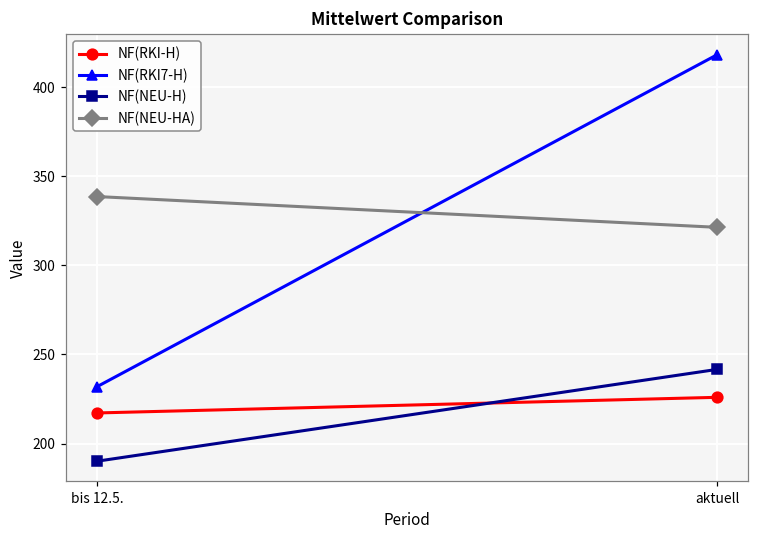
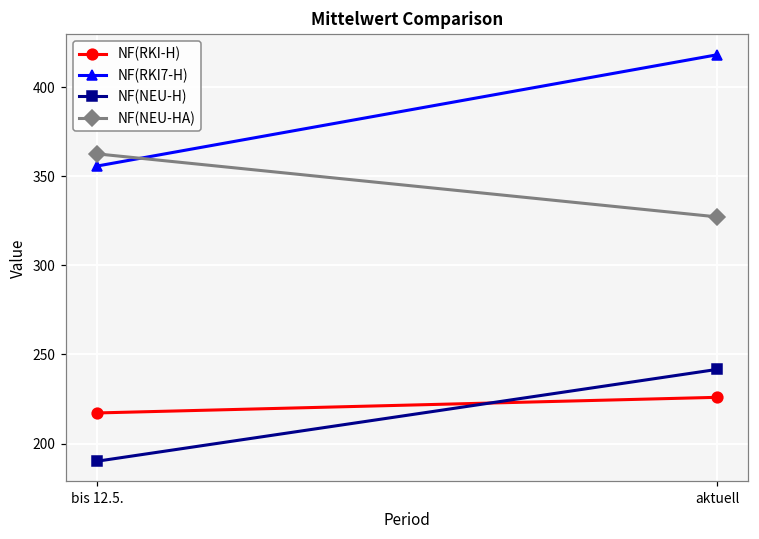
  {
    "NF(RKI-H)": {
      "bis 12.5.": 217,
      "aktuell": 226
    },
    "NF(RKI7-H)": {
-     "bis 12.5.": 232,
+     "bis 12.5.": 356,
      "aktuell": 418
    },
    "NF(NEU-H)": {
      "bis 12.5.": 190,
      "aktuell": 242
    },
    "NF(NEU-HA)": {
-     "bis 12.5.": 339,
-     "aktuell": 321
+     "bis 12.5.": 363,
+     "aktuell": 327
    }
  }
